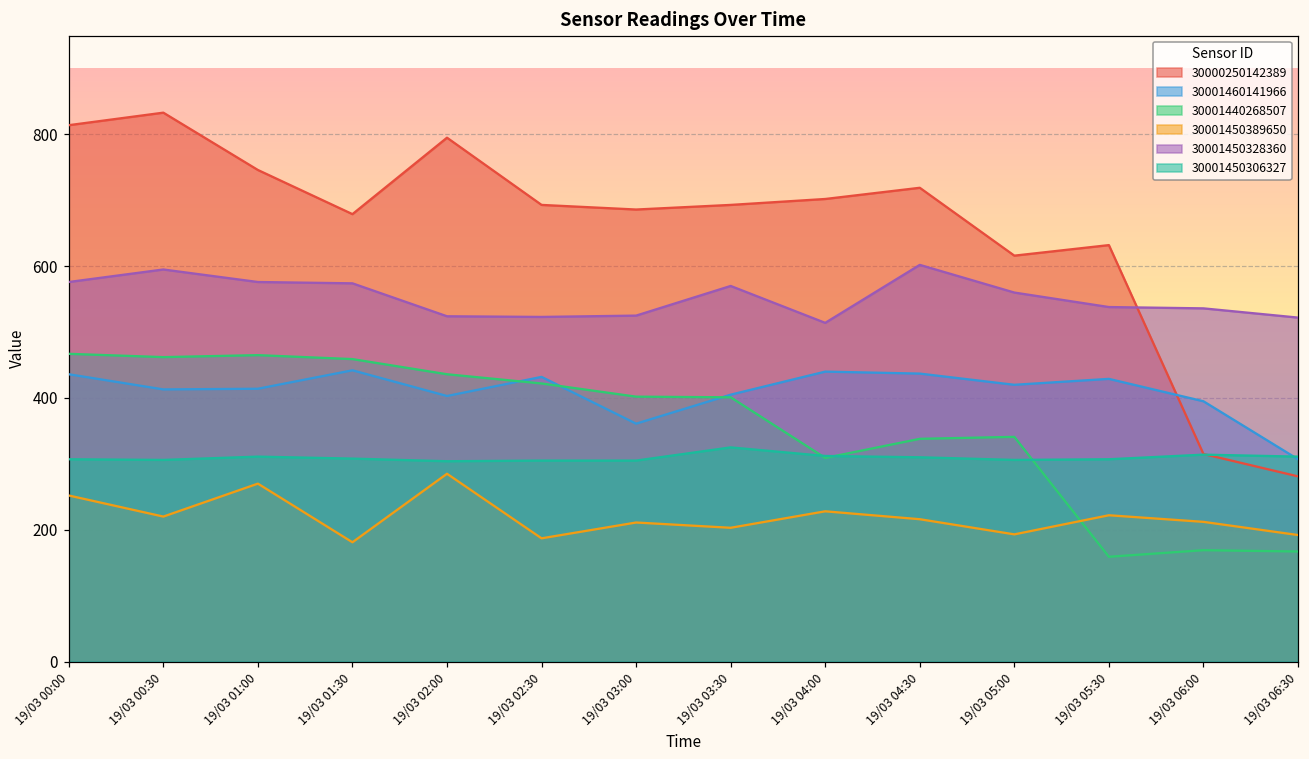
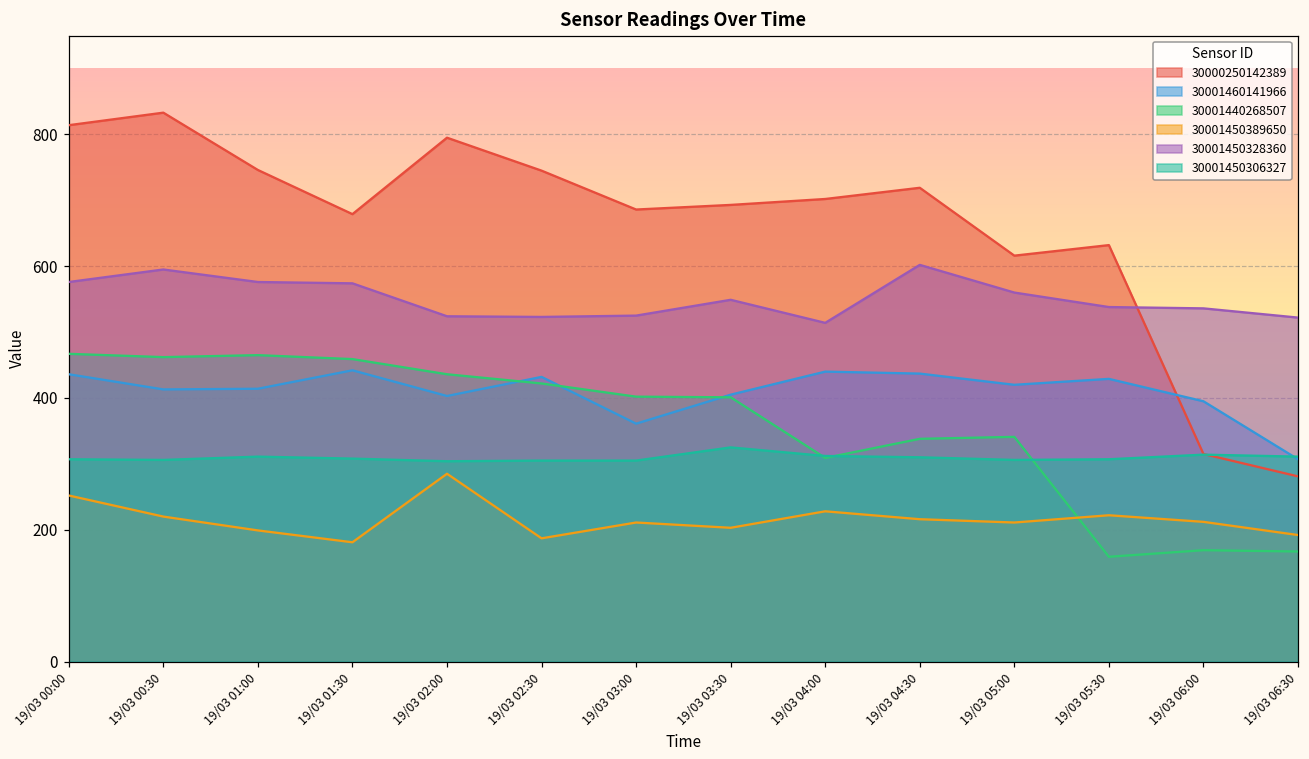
  {
    "30000250142389": {
      "19/03 00:00": 810,
      "19/03 00:30": 830,
      "19/03 01:00": 750,
      "19/03 01:30": 680,
      "19/03 02:00": 800,
-     "19/03 02:30": 690,
+     "19/03 02:30": 750,
      "19/03 03:00": 690,
      "19/03 03:30": 690,
      "19/03 04:00": 700,
      "19/03 04:30": 720,
      "19/03 05:00": 620,
      "19/03 05:30": 630,
      "19/03 06:30": 280
    },
    "30001460141966": {
      "19/03 00:00": 440,
      "19/03 00:30": 410,
      "19/03 01:00": 410,
      "19/03 01:30": 440,
      "19/03 02:00": 400,
      "19/03 02:30": 430,
      "19/03 03:00": 360,
      "19/03 04:00": 440,
      "19/03 04:30": 440,
      "19/03 05:00": 420,
      "19/03 05:30": 430,
      "19/03 06:00": 400
    },
    "30001450389650": {
      "19/03 00:00": 250,
      "19/03 00:30": 220,
-     "19/03 01:00": 270,
+     "19/03 01:00": 200,
      "19/03 01:30": 180,
      "19/03 02:00": 290,
      "19/03 02:30": 190,
      "19/03 03:00": 210,
      "19/03 03:30": 200,
      "19/03 04:00": 230,
      "19/03 04:30": 220,
-     "19/03 05:00": 190,
+     "19/03 05:00": 210,
      "19/03 05:30": 220,
      "19/03 06:00": 210,
      "19/03 06:30": 190
    },
    "30001450328360": {
      "19/03 00:00": 580,
      "19/03 00:30": 600,
      "19/03 01:00": 580,
      "19/03 01:30": 570,
      "19/03 02:00": 520,
      "19/03 02:30": 520,
      "19/03 03:00": 530,
-     "19/03 03:30": 570,
+     "19/03 03:30": 550,
      "19/03 04:00": 510,
      "19/03 04:30": 600,
      "19/03 05:00": 560,
      "19/03 05:30": 540,
      "19/03 06:00": 540,
      "19/03 06:30": 520
    }
  }
